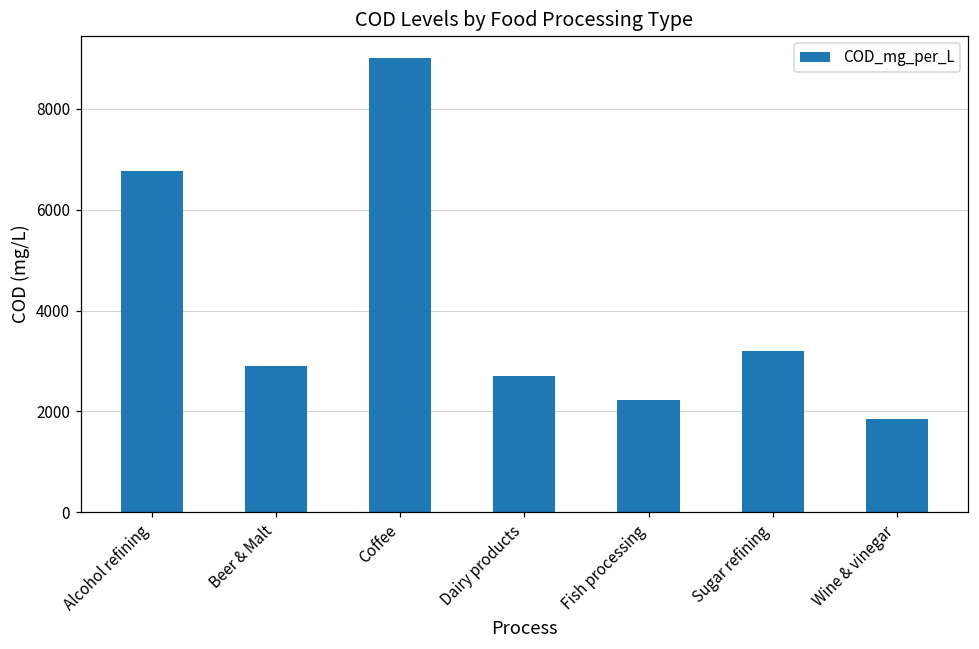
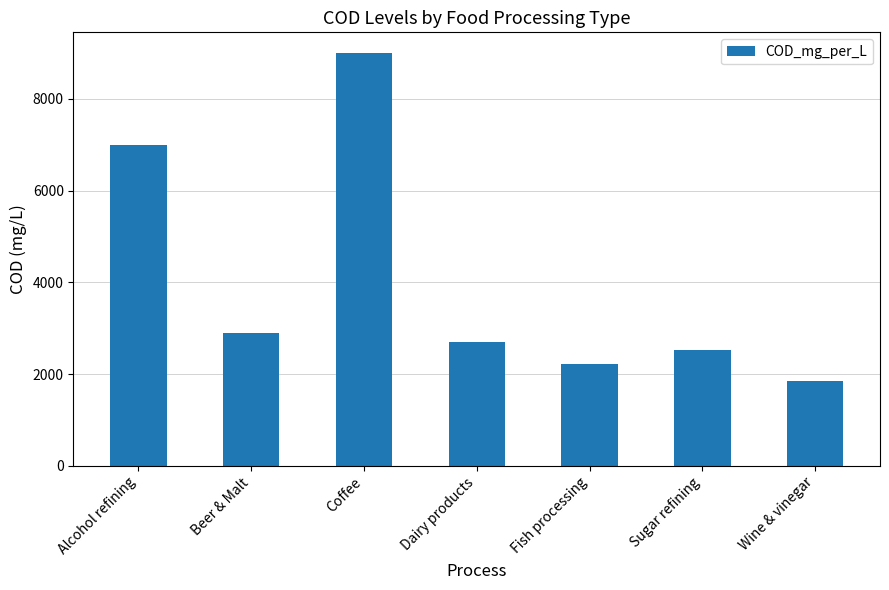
  {
-   "Alcohol refining": 6800,
+   "Alcohol refining": 7000,
    "Beer & Malt": 2900,
    "Coffee": 9000,
    "Dairy products": 2700,
    "Fish processing": 2200,
-   "Sugar refining": 3200,
+   "Sugar refining": 2500,
    "Wine & vinegar": 1800
  }
